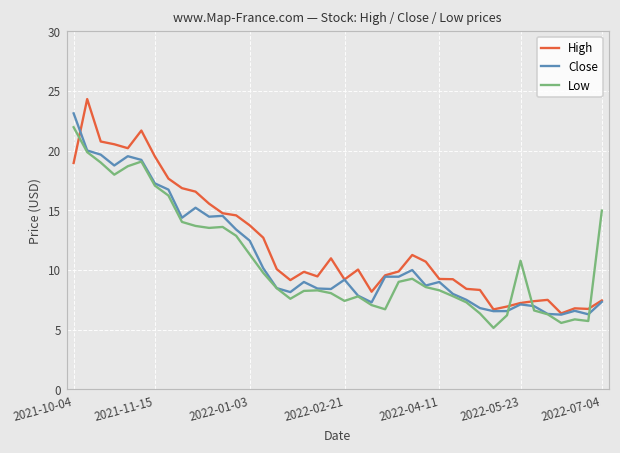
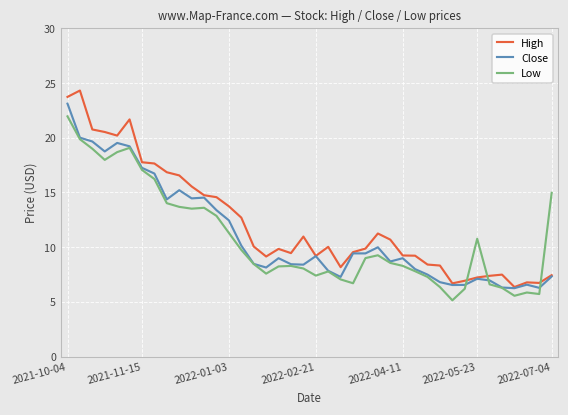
  {
    "High": {
-     "2021-10-04": 19,
-     "2021-11-15": 20,
+     "2021-10-04": 24,
+     "2021-11-15": 18,
      "2022-01-03": 14
    },
    "Close": {
      "2021-10-04": 23,
      "2022-01-03": 12
    },
    "Low": {
      "2021-10-04": 22,
      "2022-01-03": 11,
      "2022-02-21": 7,
      "2022-04-11": 8,
      "2022-05-23": 11,
      "2022-07-04": 15
    }
  }
